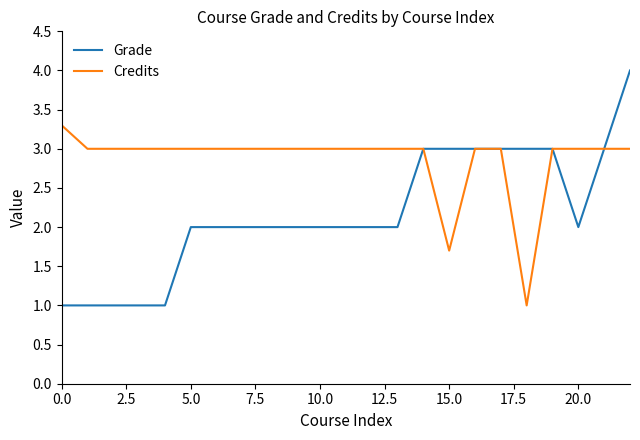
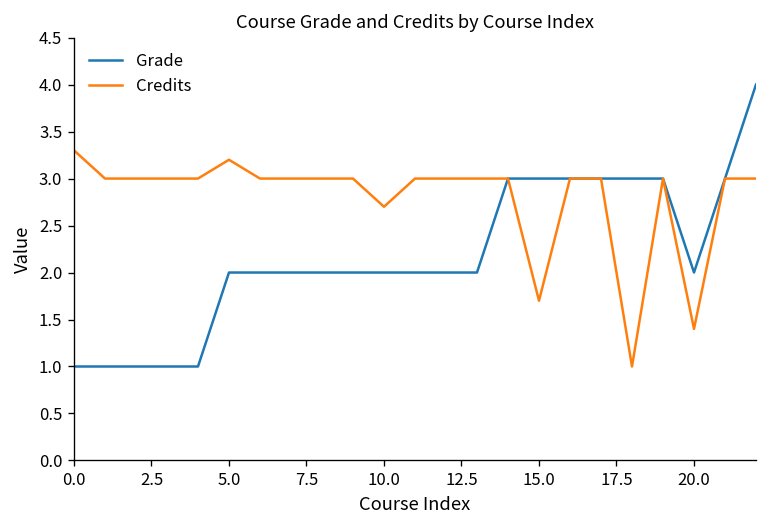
  {
    "Grade": {
      "0.0": 1.0,
      "5.0": 2.0,
      "10.0": 2.0,
      "15.0": 3.0,
      "20.0": 2.0
    },
    "Credits": {
      "0.0": 3.3,
-     "5.0": 3.0,
-     "10.0": 3.0,
+     "5.0": 3.2,
+     "10.0": 2.7,
      "15.0": 1.7,
-     "20.0": 3.0
+     "20.0": 1.4
    }
  }
